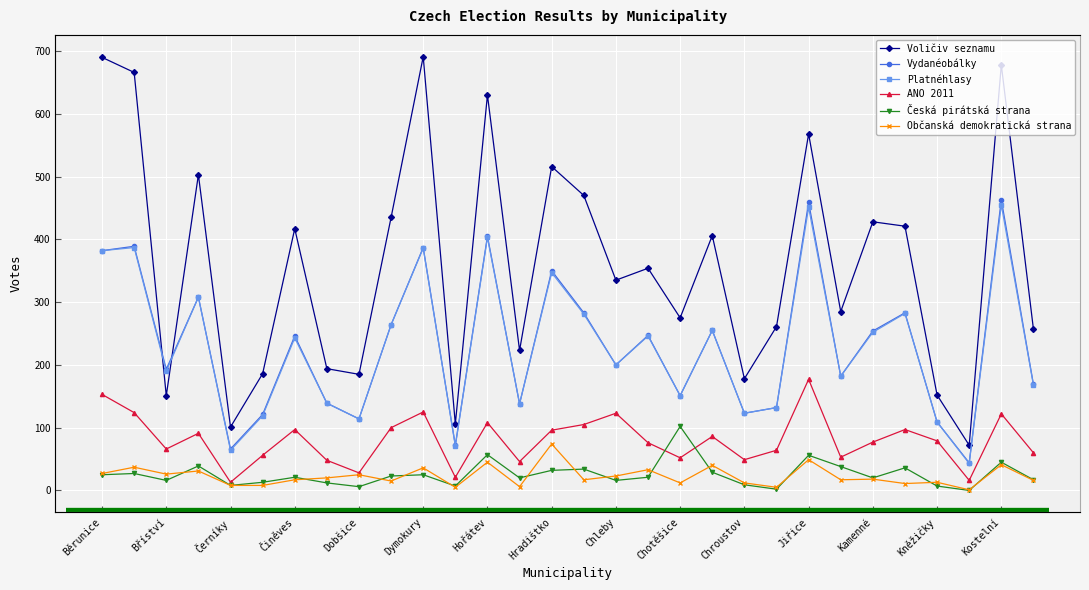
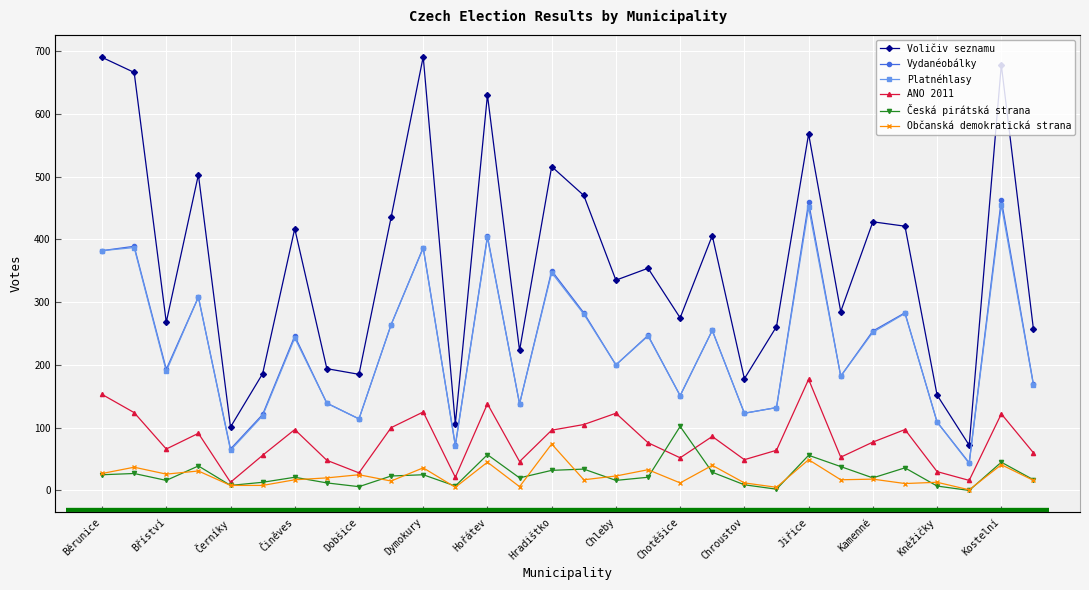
  {
    "Voličiv seznamu": {
      "Běrunice": 690,
-     "Bříství": 150,
+     "Bříství": 270,
      "Černíky": 100,
      "Činěves": 420,
      "Dobšice": 190,
      "Dymokury": 690,
      "Hořátev": 630,
      "Hradištko": 520,
      "Chleby": 340,
      "Chotěšice": 280,
      "Chroustov": 180,
      "Jiřice": 570,
      "Kamenné": 430,
      "Kněžičky": 150
    },
    "ANO 2011": {
      "Běrunice": 150,
      "Bříství": 70,
      "Černíky": 10,
      "Činěves": 100,
      "Dymokury": 130,
-     "Hořátev": 110,
+     "Hořátev": 140,
      "Hradištko": 100,
      "Chleby": 120,
      "Chotěšice": 50,
      "Chroustov": 50,
      "Jiřice": 180,
      "Kamenné": 80,
-     "Kněžičky": 80,
+     "Kněžičky": 30,
      "Kostelní": 120
    },
    "Česká pirátská strana": {
      "Bříství": 20,
      "Dobšice": 10,
      "Dymokury": 30,
      "Hořátev": 60,
      "Hradištko": 30,
      "Chleby": 20,
      "Chotěšice": 100,
      "Jiřice": 60,
      "Kněžičky": 10
    },
    "Občanská demokratická strana": {
      "Bříství": 30,
      "Dymokury": 40,
      "Hořátev": 50,
      "Hradištko": 70,
      "Chleby": 20,
      "Chotěšice": 10,
      "Jiřice": 50,
      "Kněžičky": 10
    }
  }
